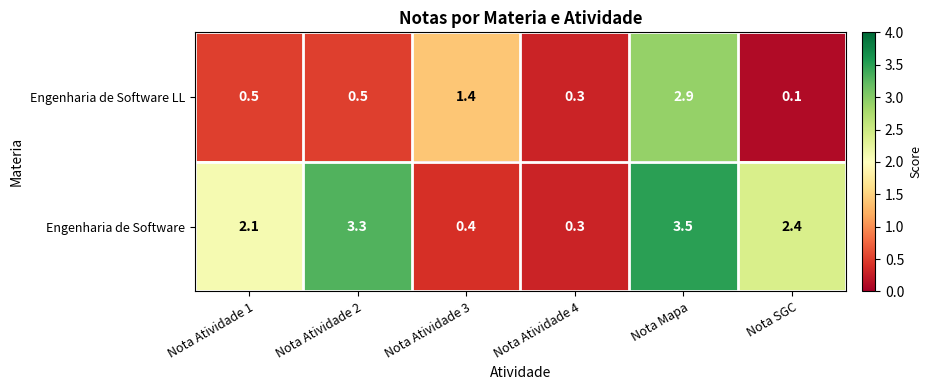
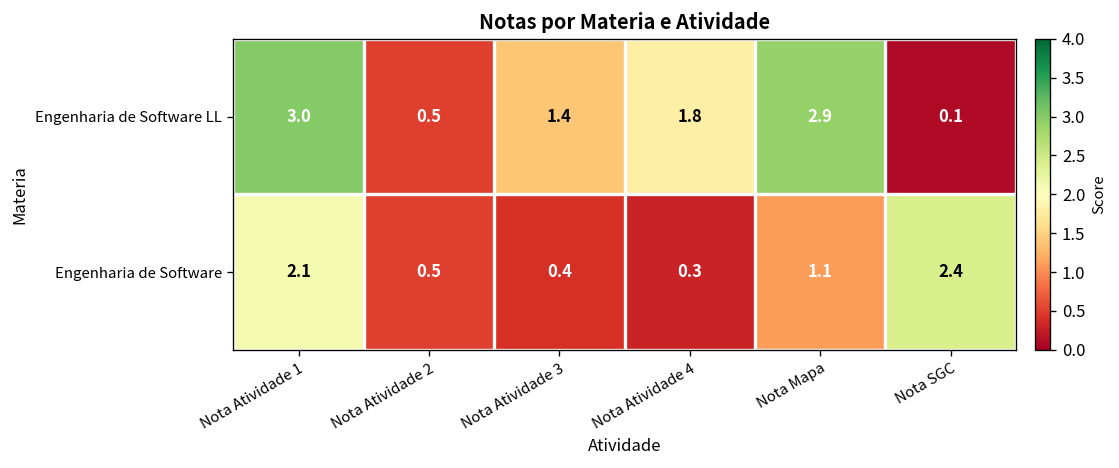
  {
    "Engenharia de Software LL": {
-     "Nota Atividade 1": 0.5,
+     "Nota Atividade 1": 3.0,
      "Nota Atividade 2": 0.5,
      "Nota Atividade 3": 1.4,
-     "Nota Atividade 4": 0.3,
+     "Nota Atividade 4": 1.8,
      "Nota Mapa": 2.9,
      "Nota SGC": 0.1
    },
    "Engenharia de Software": {
      "Nota Atividade 1": 2.1,
-     "Nota Atividade 2": 3.3,
+     "Nota Atividade 2": 0.5,
      "Nota Atividade 3": 0.4,
      "Nota Atividade 4": 0.3,
-     "Nota Mapa": 3.5,
+     "Nota Mapa": 1.1,
      "Nota SGC": 2.4
    }
  }
